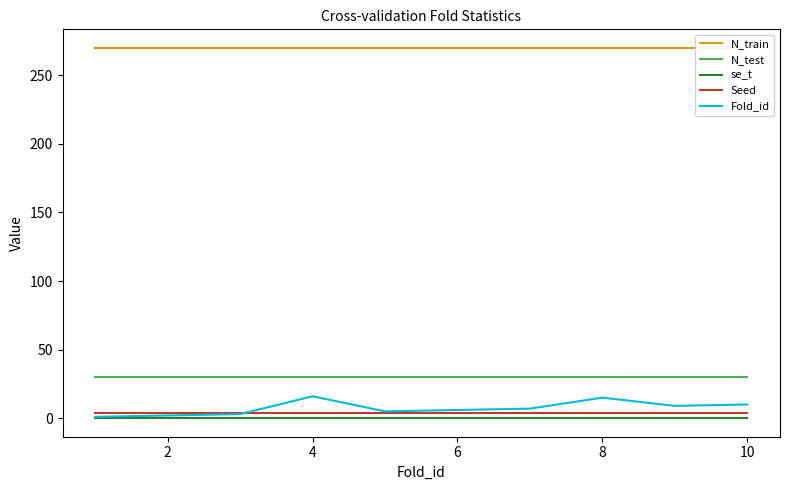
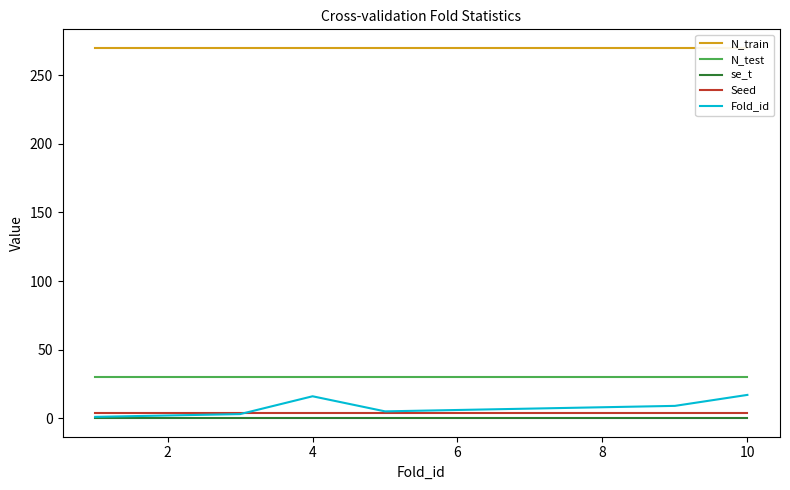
  {
    "N_train": {
      "2": 270,
      "4": 270,
      "6": 270,
      "8": 270
    },
    "N_test": {
      "2": 30,
      "4": 30,
      "6": 30,
      "8": 30,
      "10": 30
    },
    "se_t": {
      "2": 0,
      "4": 0,
      "6": 0,
      "8": 0,
      "10": 0
    },
    "Seed": {
      "2": 4,
      "4": 4,
      "6": 4,
      "8": 4,
      "10": 4
    },
    "Fold_id": {
      "2": 2,
      "4": 16,
      "6": 6,
-     "8": 15,
-     "10": 10
+     "8": 8,
+     "10": 17
    }
  }
